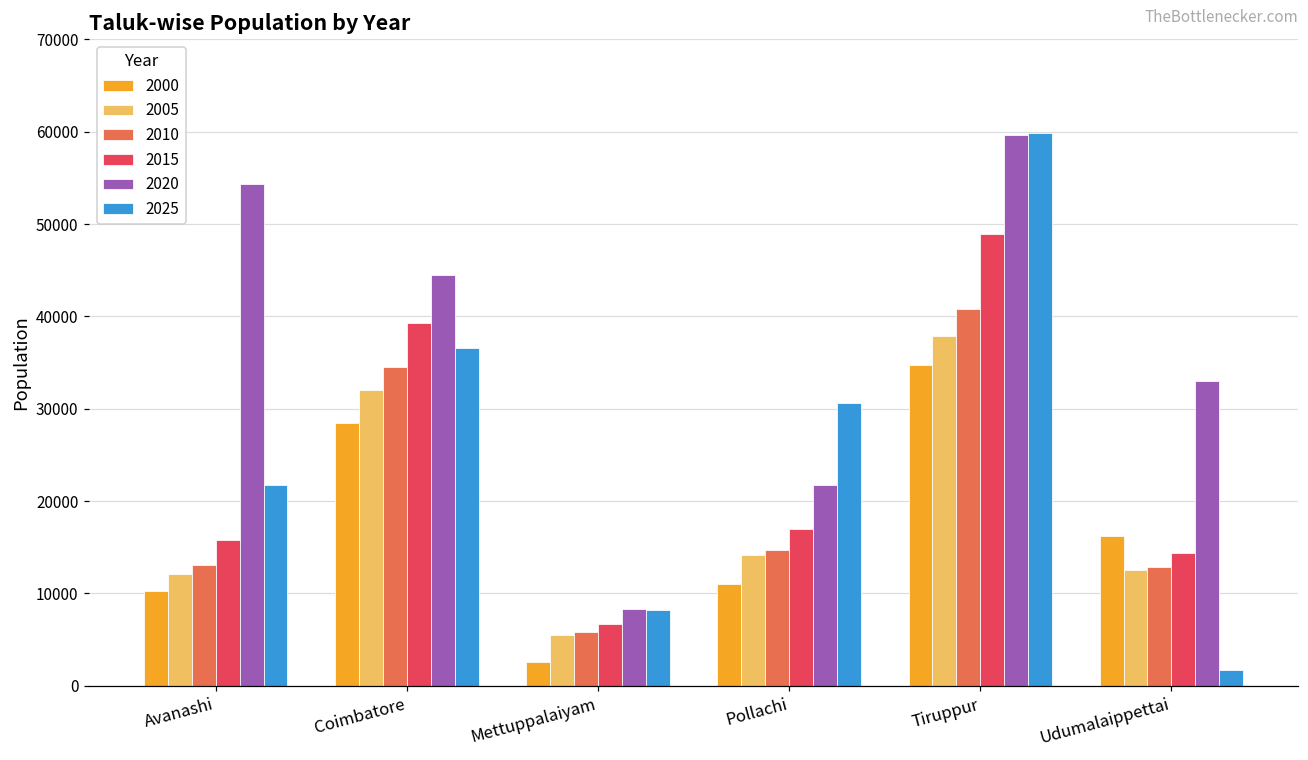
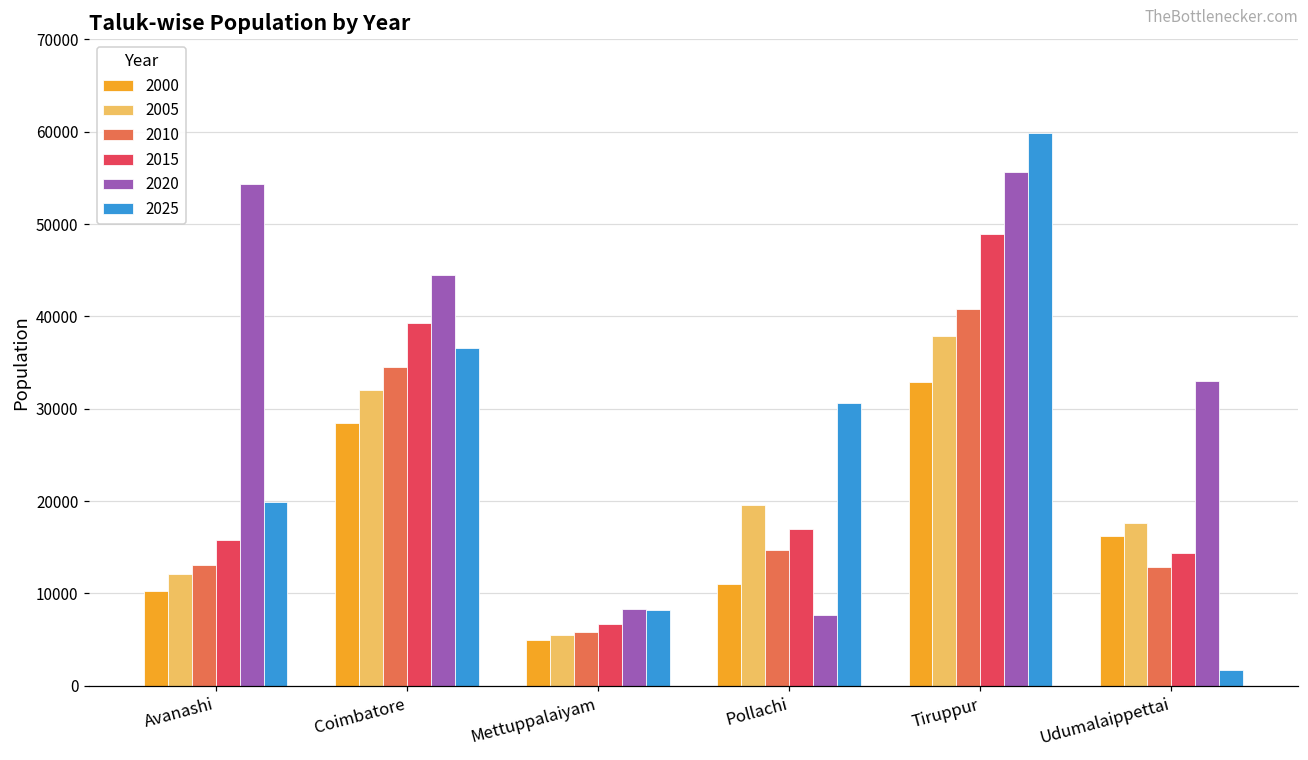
  {
    "2000": {
      "Avanashi": 10000,
      "Coimbatore": 28000,
-     "Mettuppalaiyam": 3000,
+     "Mettuppalaiyam": 5000,
      "Pollachi": 11000,
-     "Tiruppur": 35000,
+     "Tiruppur": 33000,
      "Udumalaippettai": 16000
    },
    "2005": {
      "Avanashi": 12000,
      "Coimbatore": 32000,
      "Mettuppalaiyam": 6000,
-     "Pollachi": 14000,
+     "Pollachi": 20000,
      "Tiruppur": 38000,
-     "Udumalaippettai": 13000
+     "Udumalaippettai": 18000
    },
    "2020": {
      "Avanashi": 54000,
      "Coimbatore": 44000,
      "Mettuppalaiyam": 8000,
-     "Pollachi": 22000,
-     "Tiruppur": 60000,
+     "Pollachi": 8000,
+     "Tiruppur": 56000,
      "Udumalaippettai": 33000
    },
    "2025": {
-     "Avanashi": 22000,
+     "Avanashi": 20000,
      "Coimbatore": 37000,
      "Mettuppalaiyam": 8000,
      "Pollachi": 31000,
      "Tiruppur": 60000,
      "Udumalaippettai": 2000
    }
  }
